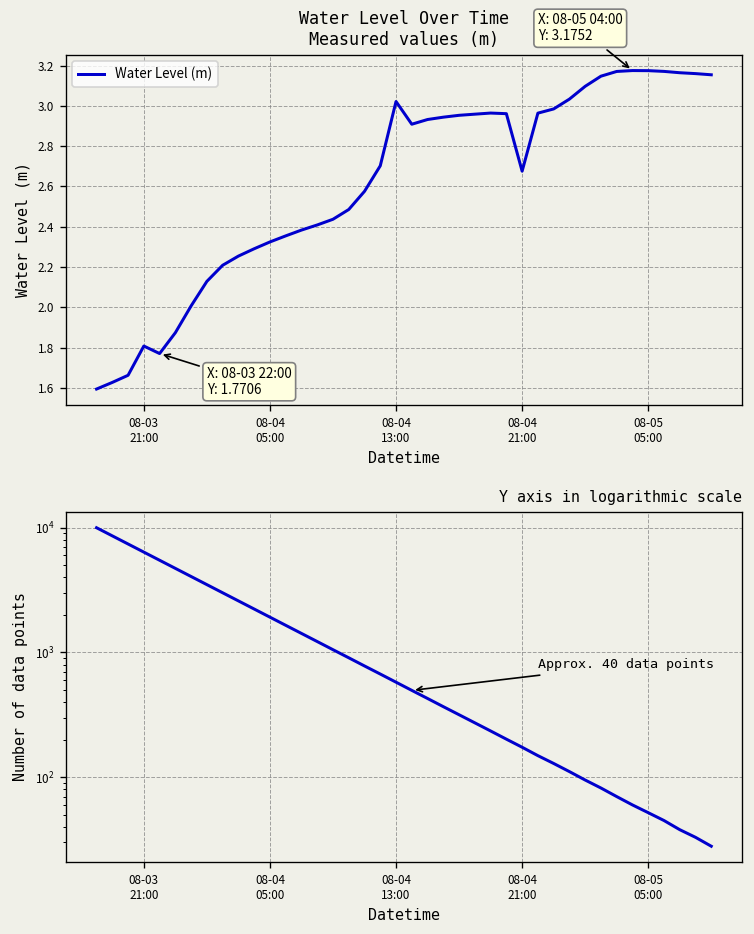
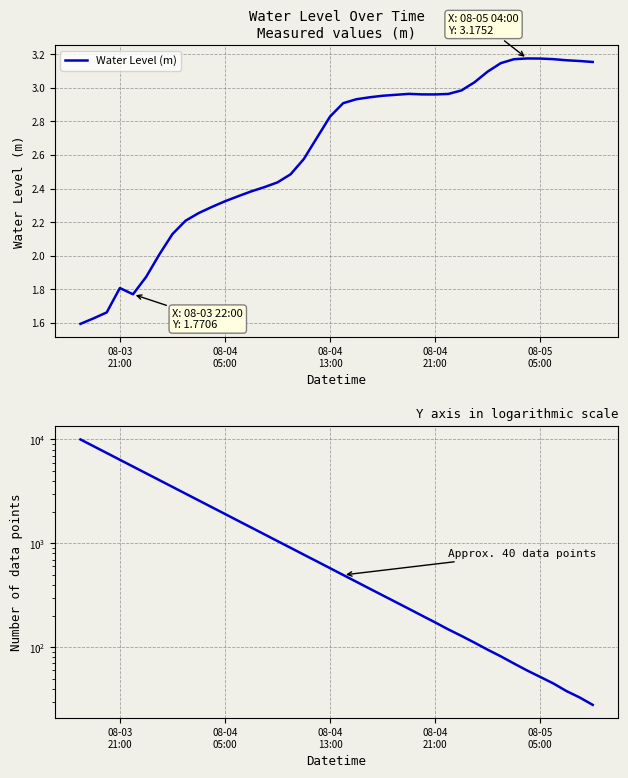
  {
    "Water Level Over Time Measured values (m)": {
      "08-03 21:00": 1.81,
      "08-04 05:00": 2.32,
-     "08-04 13:00": 3.02,
-     "08-04 21:00": 2.68,
+     "08-04 13:00": 2.83,
+     "08-04 21:00": 2.96,
      "08-05 05:00": 3.17
    },
    "Y axis in logarithmic scale": {
      "08-03 21:00": 6000,
      "08-04 05:00": 1900,
      "08-04 13:00": 600,
      "08-04 21:00": 170,
      "08-05 05:00": 50
    }
  }
